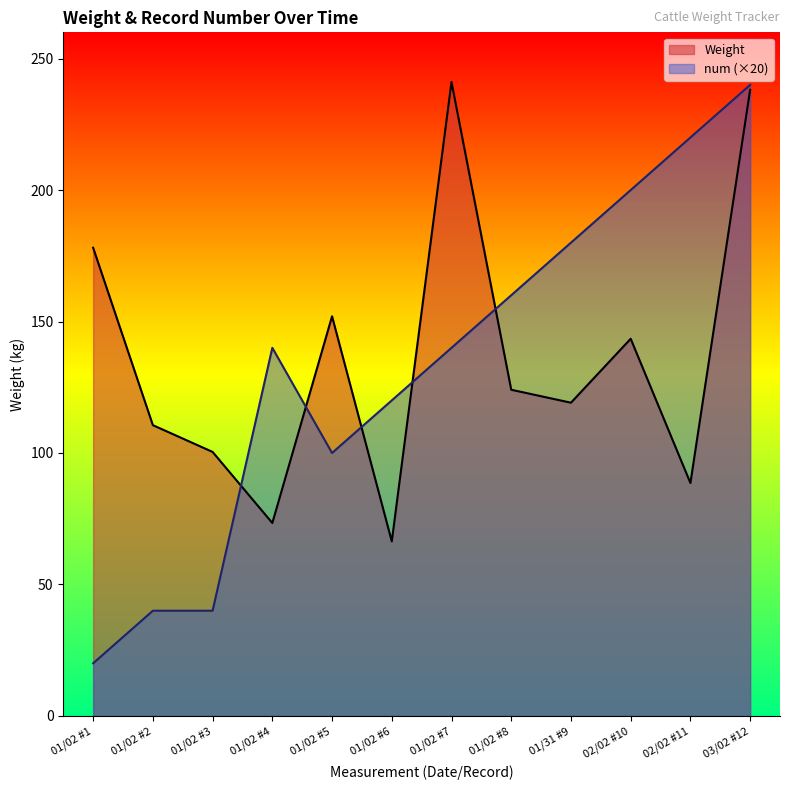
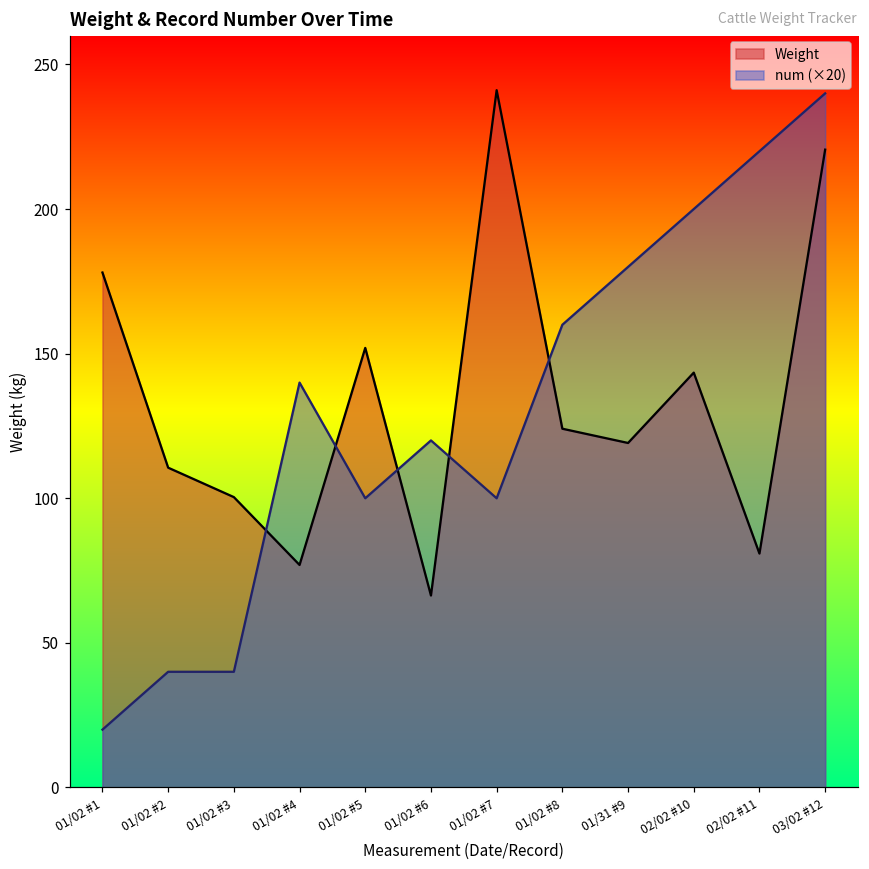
  {
    "Weight": {
      "01/02 #1": 178,
      "01/02 #2": 111,
      "01/02 #3": 100,
-     "01/02 #4": 73,
+     "01/02 #4": 77,
      "01/02 #5": 152,
      "01/02 #6": 66,
      "01/02 #7": 241,
      "01/02 #8": 124,
      "01/31 #9": 119,
      "02/02 #10": 143,
-     "02/02 #11": 89,
-     "03/02 #12": 238
+     "02/02 #11": 81,
+     "03/02 #12": 221
    },
    "num (×20)": {
      "01/02 #1": 20,
      "01/02 #2": 40,
      "01/02 #3": 40,
      "01/02 #4": 140,
      "01/02 #5": 100,
      "01/02 #6": 120,
-     "01/02 #7": 140,
+     "01/02 #7": 100,
      "01/02 #8": 160,
      "01/31 #9": 180,
      "02/02 #10": 200,
      "02/02 #11": 220,
      "03/02 #12": 240
    }
  }
